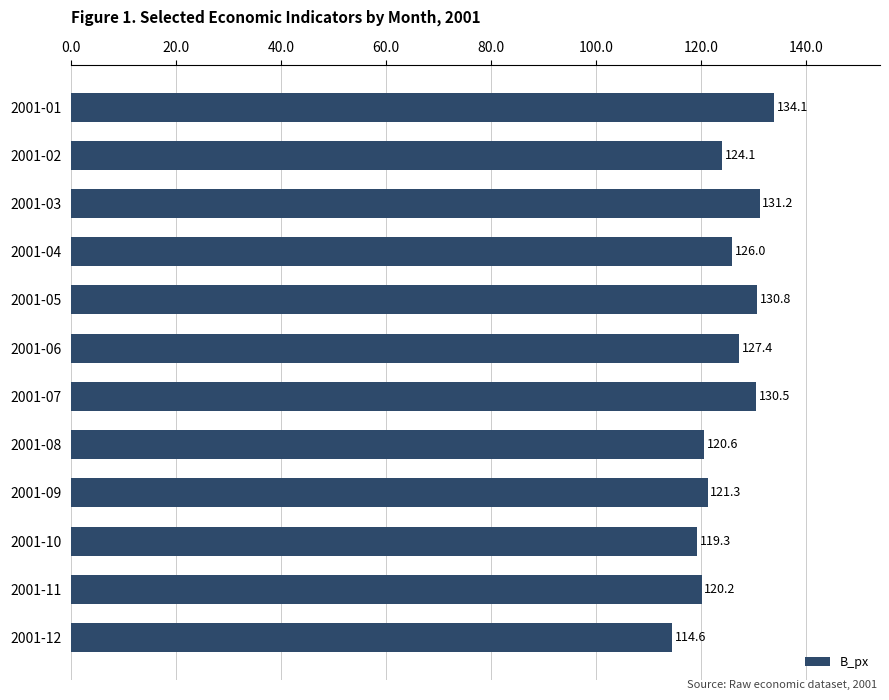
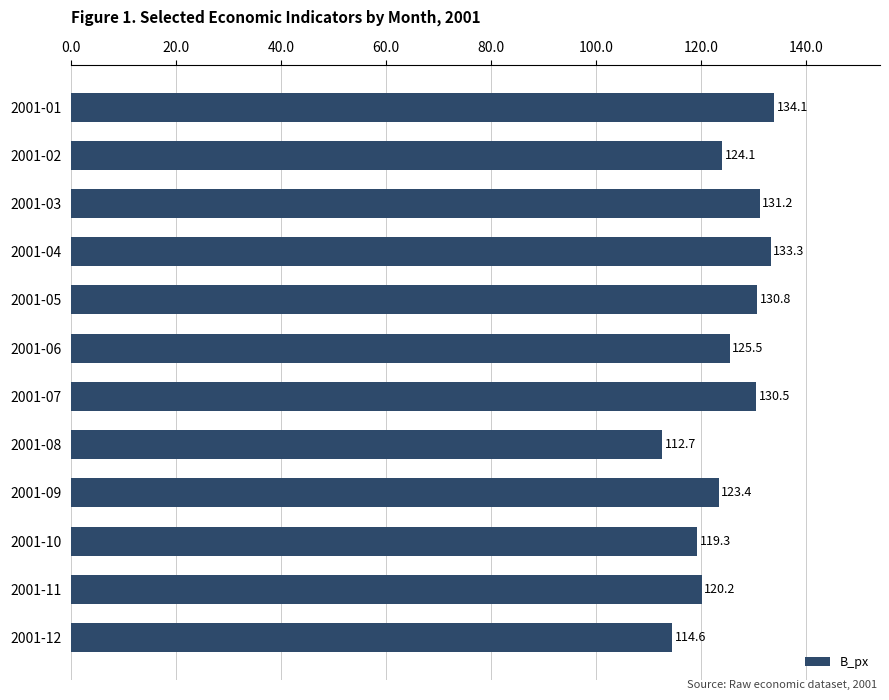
  {
    "2001-01": 134.1,
    "2001-02": 124.1,
    "2001-03": 131.2,
-   "2001-04": 126.0,
+   "2001-04": 133.3,
    "2001-05": 130.8,
-   "2001-06": 127.4,
+   "2001-06": 125.5,
    "2001-07": 130.5,
-   "2001-08": 120.6,
-   "2001-09": 121.3,
+   "2001-08": 112.7,
+   "2001-09": 123.4,
    "2001-10": 119.3,
    "2001-11": 120.2,
    "2001-12": 114.6
  }
